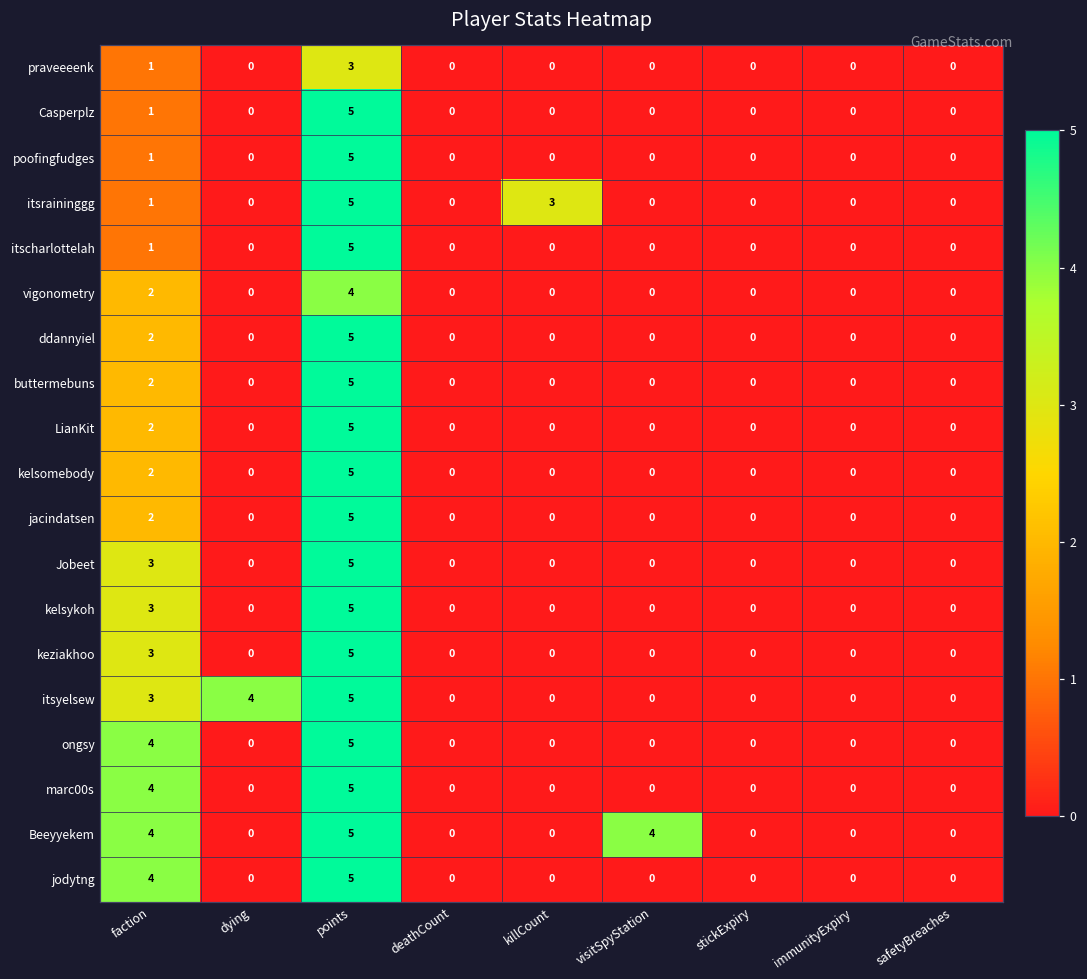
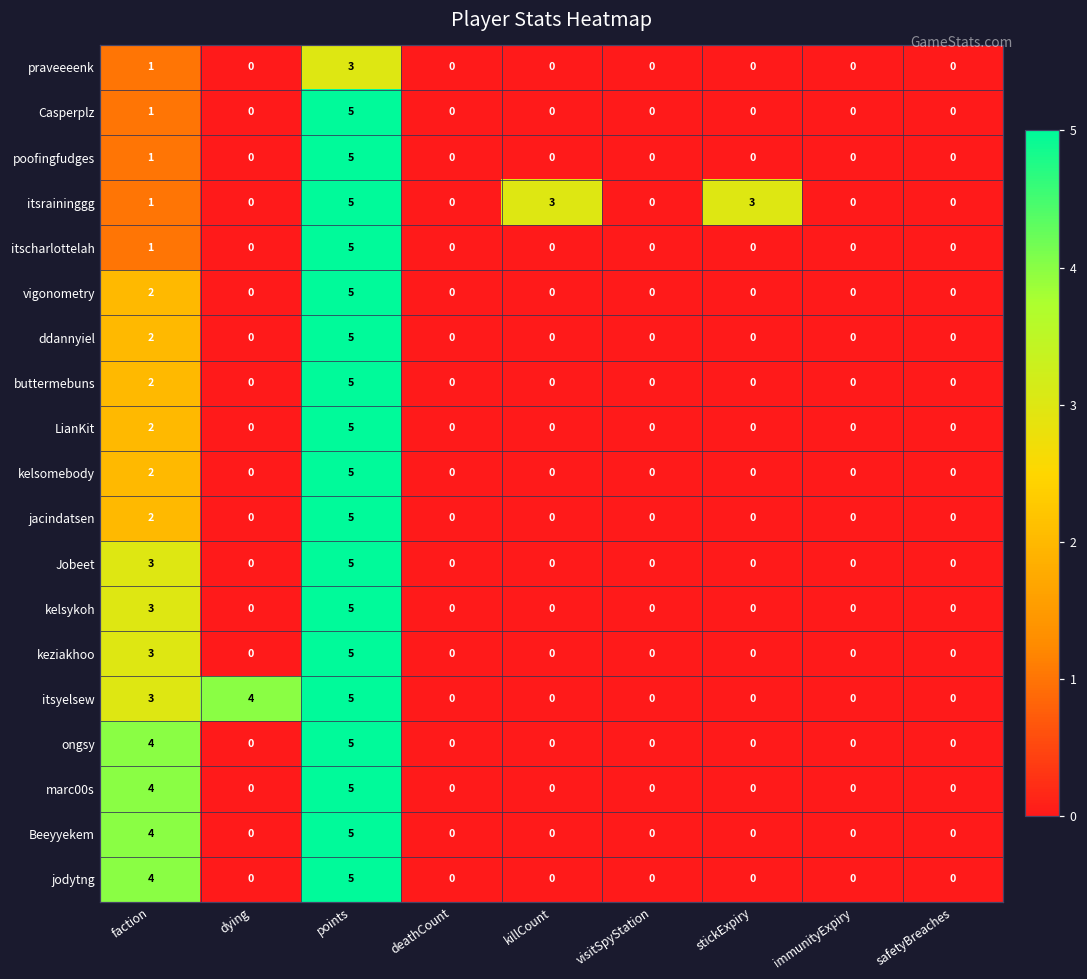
  {
    "praveeeenk": {
      "faction": 1,
      "dying": 0,
      "points": 3,
      "deathCount": 0,
      "killCount": 0,
      "visitSpyStation": 0,
      "stickExpiry": 0,
      "immunityExpiry": 0,
      "safetyBreaches": 0
    },
    "Casperplz": {
      "faction": 1,
      "dying": 0,
      "points": 5,
      "deathCount": 0,
      "killCount": 0,
      "visitSpyStation": 0,
      "stickExpiry": 0,
      "immunityExpiry": 0,
      "safetyBreaches": 0
    },
    "poofingfudges": {
      "faction": 1,
      "dying": 0,
      "points": 5,
      "deathCount": 0,
      "killCount": 0,
      "visitSpyStation": 0,
      "stickExpiry": 0,
      "immunityExpiry": 0,
      "safetyBreaches": 0
    },
    "itsraininggg": {
      "faction": 1,
      "dying": 0,
      "points": 5,
      "deathCount": 0,
      "killCount": 3,
      "visitSpyStation": 0,
-     "stickExpiry": 0,
+     "stickExpiry": 3,
      "immunityExpiry": 0,
      "safetyBreaches": 0
    },
    "itscharlottelah": {
      "faction": 1,
      "dying": 0,
      "points": 5,
      "deathCount": 0,
      "killCount": 0,
      "visitSpyStation": 0,
      "stickExpiry": 0,
      "immunityExpiry": 0,
      "safetyBreaches": 0
    },
    "vigonometry": {
      "faction": 2,
      "dying": 0,
-     "points": 4,
+     "points": 5,
      "deathCount": 0,
      "killCount": 0,
      "visitSpyStation": 0,
      "stickExpiry": 0,
      "immunityExpiry": 0,
      "safetyBreaches": 0
    },
    "ddannyiel": {
      "faction": 2,
      "dying": 0,
      "points": 5,
      "deathCount": 0,
      "killCount": 0,
      "visitSpyStation": 0,
      "stickExpiry": 0,
      "immunityExpiry": 0,
      "safetyBreaches": 0
    },
    "buttermebuns": {
      "faction": 2,
      "dying": 0,
      "points": 5,
      "deathCount": 0,
      "killCount": 0,
      "visitSpyStation": 0,
      "stickExpiry": 0,
      "immunityExpiry": 0,
      "safetyBreaches": 0
    },
    "LianKit": {
      "faction": 2,
      "dying": 0,
      "points": 5,
      "deathCount": 0,
      "killCount": 0,
      "visitSpyStation": 0,
      "stickExpiry": 0,
      "immunityExpiry": 0,
      "safetyBreaches": 0
    },
    "kelsomebody": {
      "faction": 2,
      "dying": 0,
      "points": 5,
      "deathCount": 0,
      "killCount": 0,
      "visitSpyStation": 0,
      "stickExpiry": 0,
      "immunityExpiry": 0,
      "safetyBreaches": 0
    },
    "jacindatsen": {
      "faction": 2,
      "dying": 0,
      "points": 5,
      "deathCount": 0,
      "killCount": 0,
      "visitSpyStation": 0,
      "stickExpiry": 0,
      "immunityExpiry": 0,
      "safetyBreaches": 0
    },
    "Jobeet": {
      "faction": 3,
      "dying": 0,
      "points": 5,
      "deathCount": 0,
      "killCount": 0,
      "visitSpyStation": 0,
      "stickExpiry": 0,
      "immunityExpiry": 0,
      "safetyBreaches": 0
    },
    "kelsykoh": {
      "faction": 3,
      "dying": 0,
      "points": 5,
      "deathCount": 0,
      "killCount": 0,
      "visitSpyStation": 0,
      "stickExpiry": 0,
      "immunityExpiry": 0,
      "safetyBreaches": 0
    },
    "keziakhoo": {
      "faction": 3,
      "dying": 0,
      "points": 5,
      "deathCount": 0,
      "killCount": 0,
      "visitSpyStation": 0,
      "stickExpiry": 0,
      "immunityExpiry": 0,
      "safetyBreaches": 0
    },
    "itsyelsew": {
      "faction": 3,
      "dying": 4,
      "points": 5,
      "deathCount": 0,
      "killCount": 0,
      "visitSpyStation": 0,
      "stickExpiry": 0,
      "immunityExpiry": 0,
      "safetyBreaches": 0
    },
    "ongsy": {
      "faction": 4,
      "dying": 0,
      "points": 5,
      "deathCount": 0,
      "killCount": 0,
      "visitSpyStation": 0,
      "stickExpiry": 0,
      "immunityExpiry": 0,
      "safetyBreaches": 0
    },
    "marc00s": {
      "faction": 4,
      "dying": 0,
      "points": 5,
      "deathCount": 0,
      "killCount": 0,
      "visitSpyStation": 0,
      "stickExpiry": 0,
      "immunityExpiry": 0,
      "safetyBreaches": 0
    },
    "Beeyyekem": {
      "faction": 4,
      "dying": 0,
      "points": 5,
      "deathCount": 0,
      "killCount": 0,
-     "visitSpyStation": 4,
+     "visitSpyStation": 0,
      "stickExpiry": 0,
      "immunityExpiry": 0,
      "safetyBreaches": 0
    },
    "jodytng": {
      "faction": 4,
      "dying": 0,
      "points": 5,
      "deathCount": 0,
      "killCount": 0,
      "visitSpyStation": 0,
      "stickExpiry": 0,
      "immunityExpiry": 0,
      "safetyBreaches": 0
    }
  }
